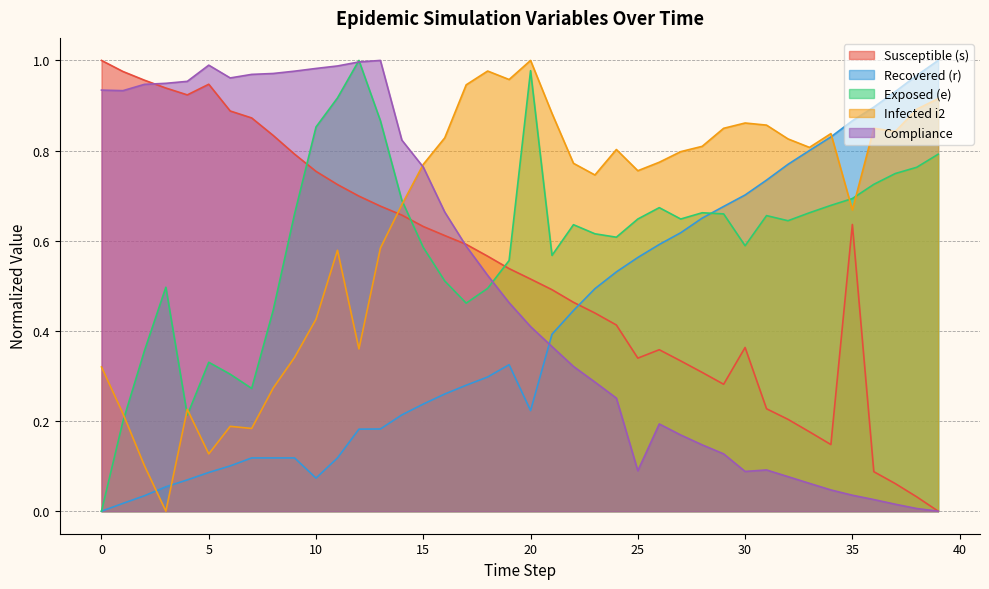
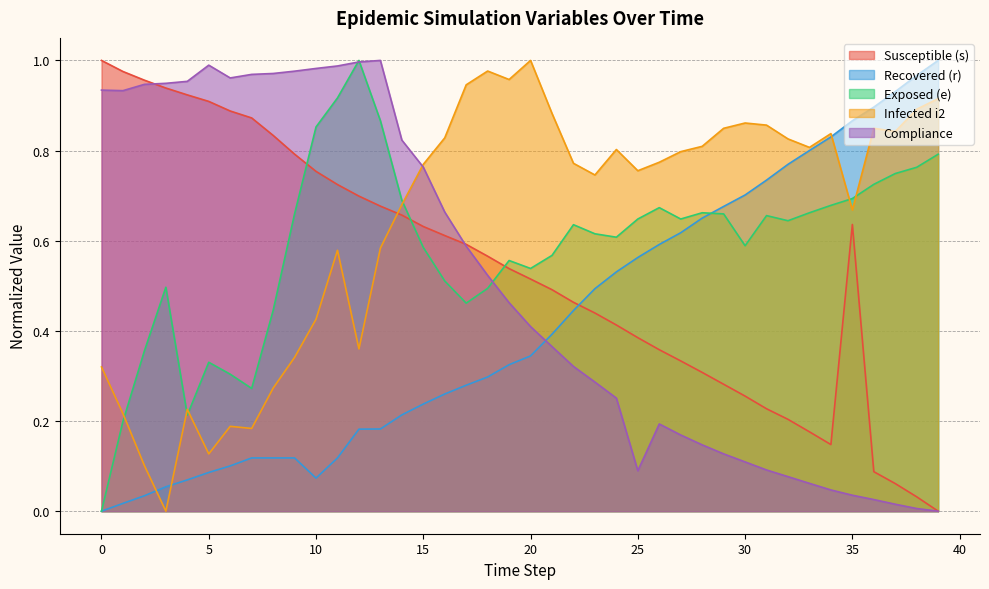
  {
    "Susceptible (s)": {
      "0": 1.00,
-     "5": 0.95,
+     "5": 0.91,
      "10": 0.75,
      "15": 0.63,
      "20": 0.51,
-     "25": 0.34,
-     "30": 0.36,
+     "25": 0.38,
+     "30": 0.26,
      "35": 0.64
    },
    "Recovered (r)": {
      "5": 0.09,
      "10": 0.07,
      "15": 0.24,
-     "20": 0.22,
+     "20": 0.34,
      "25": 0.56,
      "30": 0.70
    },
    "Exposed (e)": {
      "5": 0.33,
      "10": 0.85,
      "15": 0.59,
-     "20": 0.98,
+     "20": 0.54,
      "25": 0.65,
      "30": 0.59,
      "35": 0.69
    },
    "Infected i2": {
      "0": 0.32,
      "5": 0.13,
      "10": 0.43,
      "15": 0.77,
      "20": 1.00,
      "25": 0.76,
      "30": 0.86,
      "35": 0.67
    },
    "Compliance": {
      "0": 0.93,
      "5": 0.99,
      "10": 0.98,
      "15": 0.76,
      "20": 0.41,
      "25": 0.09,
-     "30": 0.09,
+     "30": 0.11,
      "35": 0.04
    }
  }
